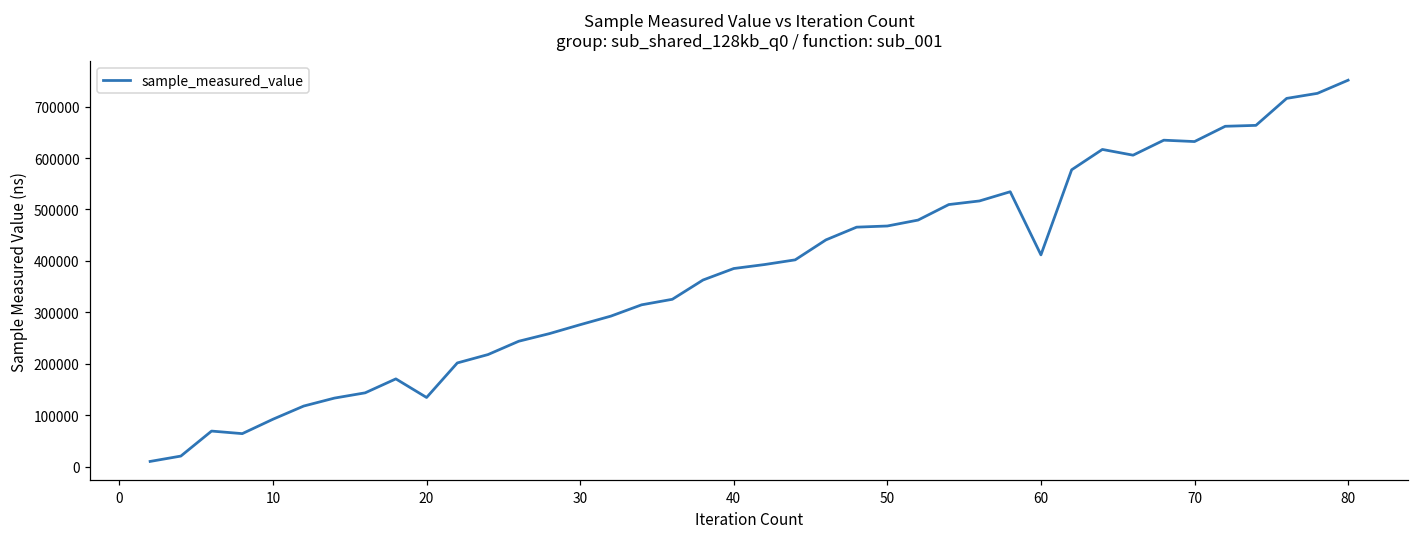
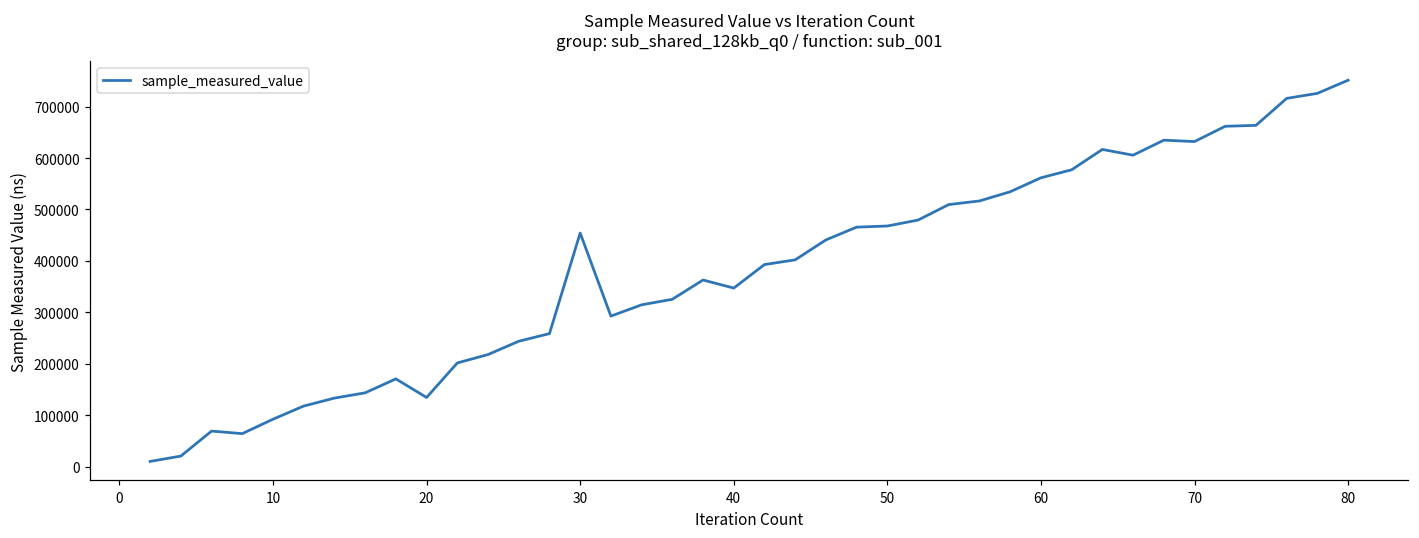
  {
    "10": 90000,
    "20": 130000,
-   "30": 280000,
-   "40": 390000,
+   "30": 450000,
+   "40": 350000,
    "50": 470000,
-   "60": 410000,
+   "60": 560000,
    "70": 630000,
    "80": 750000
  }
